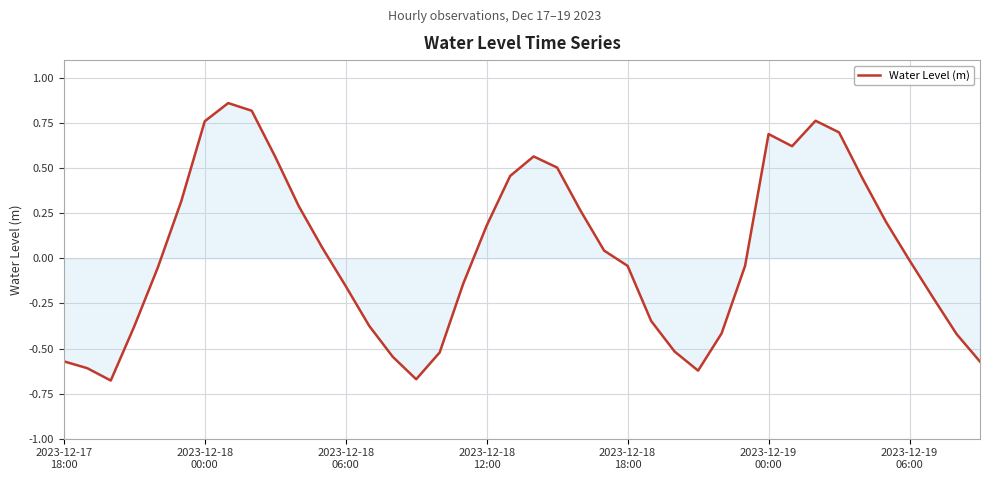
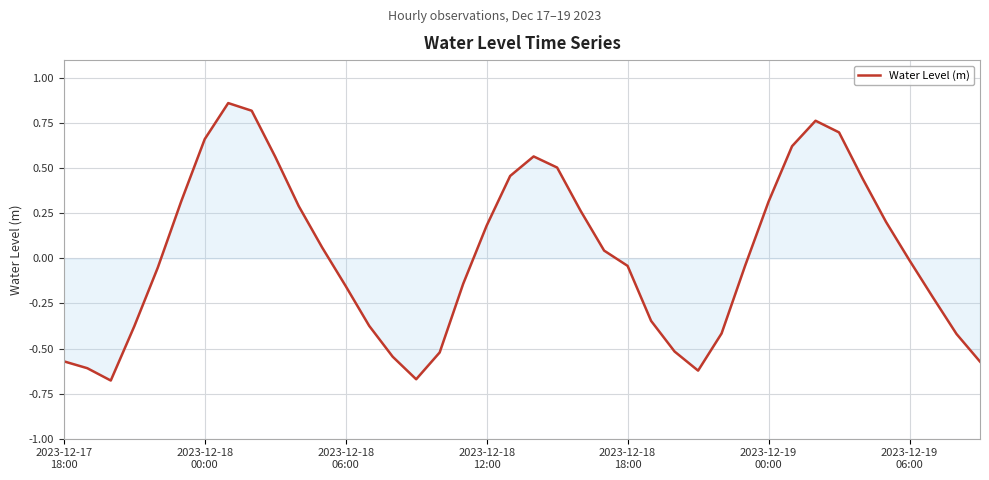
  {
    "Water Level (m)": {
      "2023-12-17 18:00": -0.57,
-     "2023-12-18 00:00": 0.76,
+     "2023-12-18 00:00": 0.66,
      "2023-12-18 06:00": -0.15,
      "2023-12-18 18:00": -0.04,
-     "2023-12-19 00:00": 0.69
+     "2023-12-19 00:00": 0.31
    }
  }
